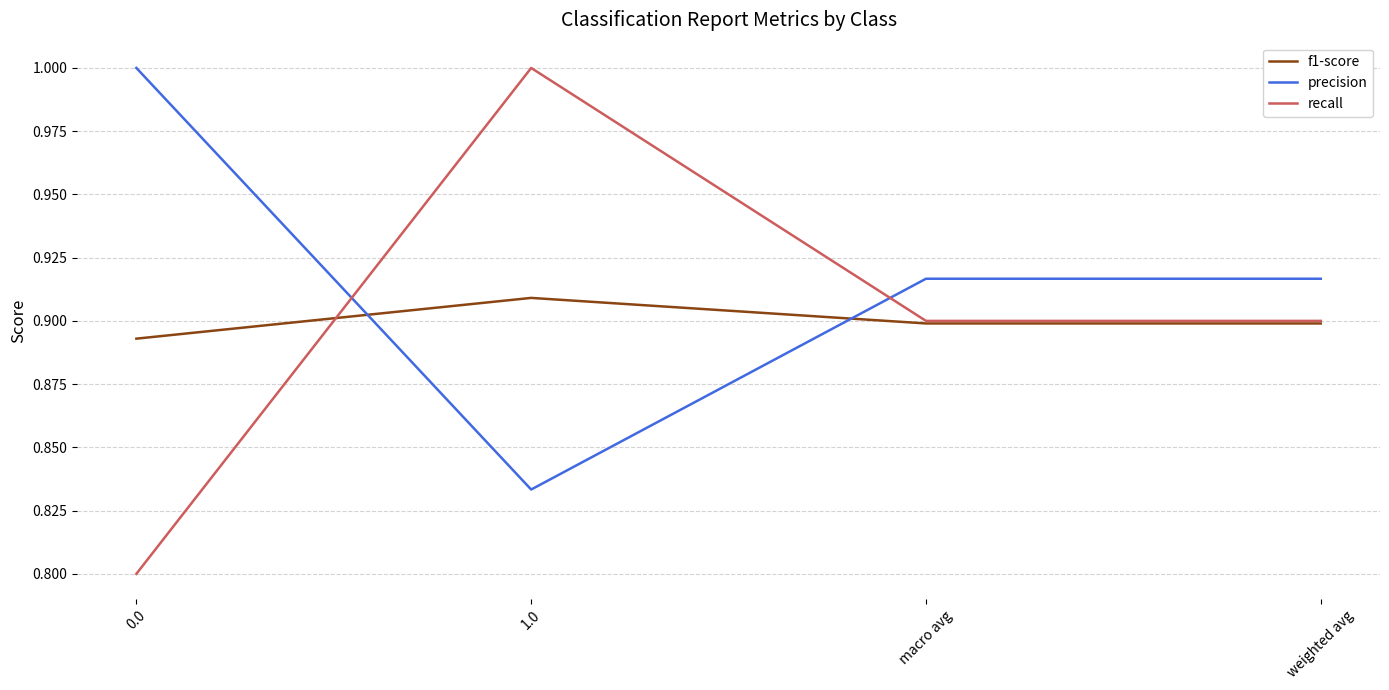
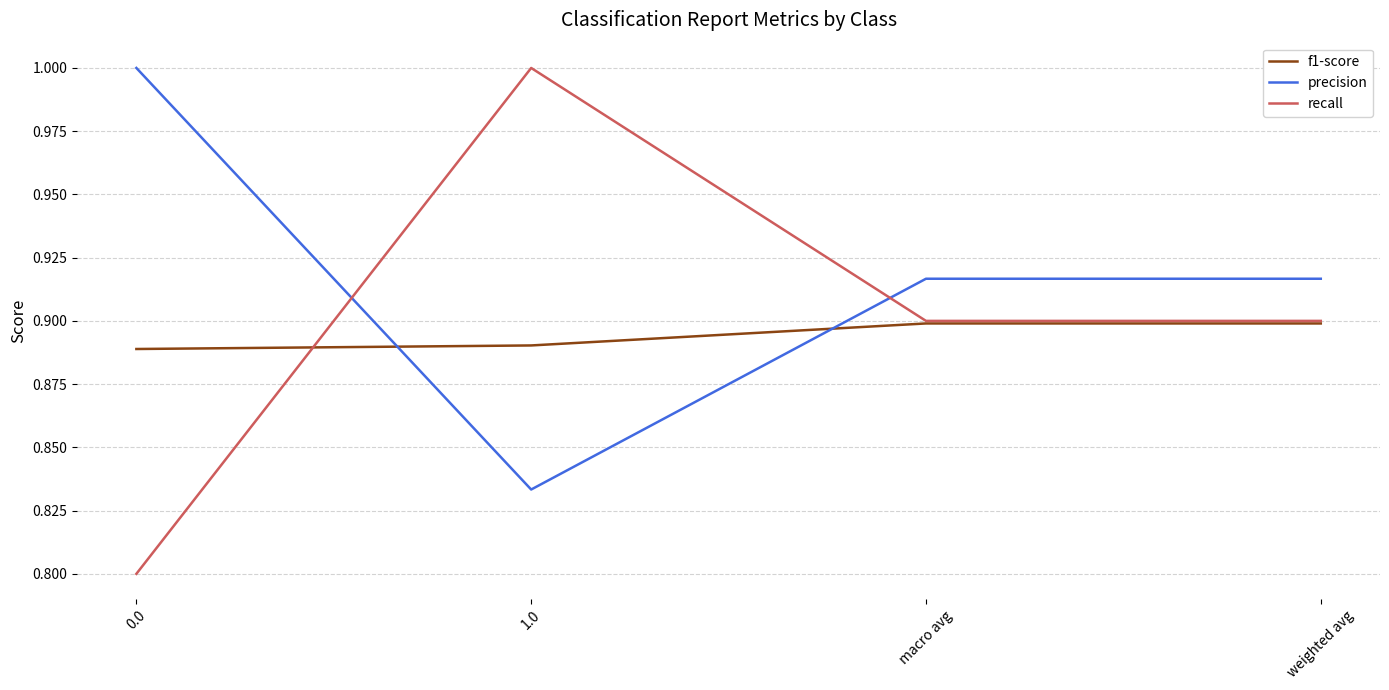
  {
    "f1-score": {
-     "0.0": 0.893,
-     "1.0": 0.909,
+     "0.0": 0.889,
+     "1.0": 0.890,
      "macro avg": 0.899,
      "weighted avg": 0.899
    },
    "precision": {
      "0.0": 1.000,
      "1.0": 0.833,
      "macro avg": 0.917,
      "weighted avg": 0.917
    },
    "recall": {
      "0.0": 0.800,
      "1.0": 1.000,
      "macro avg": 0.900,
      "weighted avg": 0.900
    }
  }
